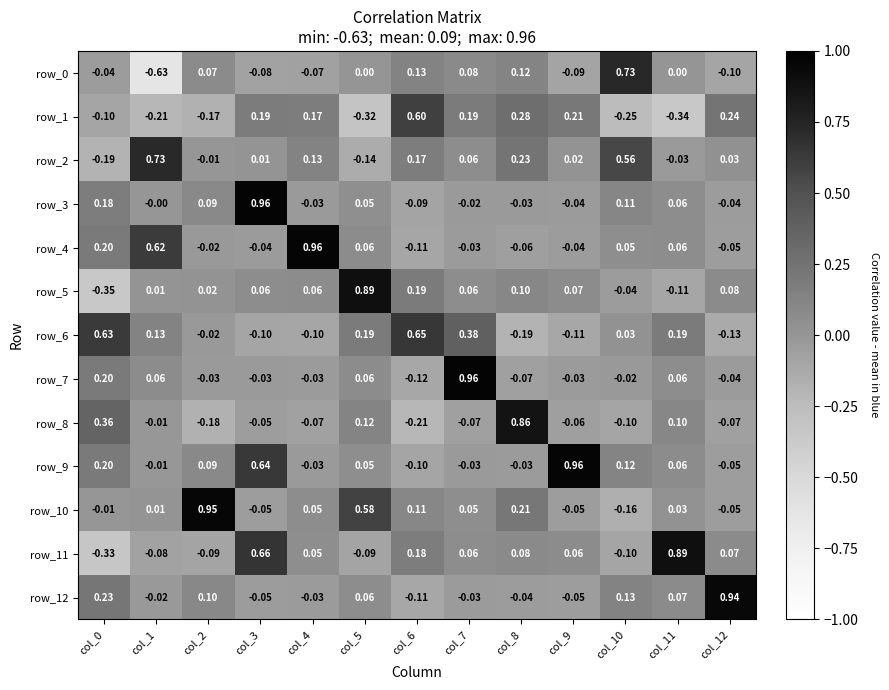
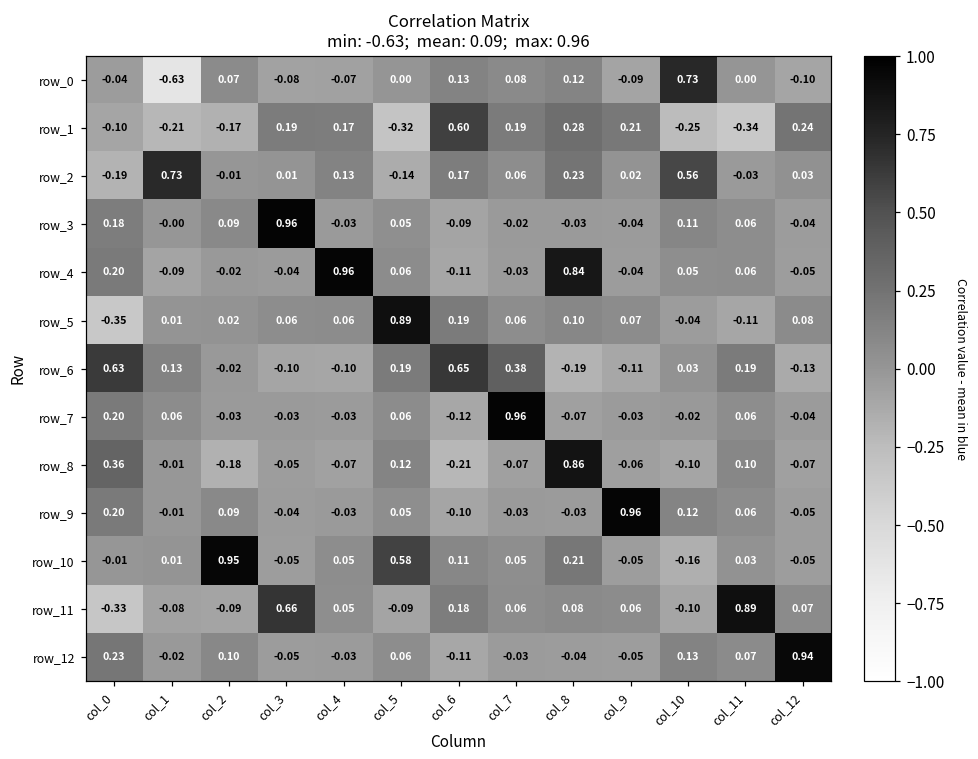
  {
    "row_0": {
      "col_0": -0.04,
      "col_1": -0.63,
      "col_2": 0.07,
      "col_3": -0.08,
      "col_4": -0.07,
      "col_5": 0.00,
      "col_6": 0.13,
      "col_7": 0.08,
      "col_8": 0.12,
      "col_9": -0.09,
      "col_10": 0.73,
      "col_11": 0.00,
      "col_12": -0.10
    },
    "row_1": {
      "col_0": -0.10,
      "col_1": -0.21,
      "col_2": -0.17,
      "col_3": 0.19,
      "col_4": 0.17,
      "col_5": -0.32,
      "col_6": 0.60,
      "col_7": 0.19,
      "col_8": 0.28,
      "col_9": 0.21,
      "col_10": -0.25,
      "col_11": -0.34,
      "col_12": 0.24
    },
    "row_2": {
      "col_0": -0.19,
      "col_1": 0.73,
      "col_2": -0.01,
      "col_3": 0.01,
      "col_4": 0.13,
      "col_5": -0.14,
      "col_6": 0.17,
      "col_7": 0.06,
      "col_8": 0.23,
      "col_9": 0.02,
      "col_10": 0.56,
      "col_11": -0.03,
      "col_12": 0.03
    },
    "row_3": {
      "col_0": 0.18,
      "col_1": -0.00,
      "col_2": 0.09,
      "col_3": 0.96,
      "col_4": -0.03,
      "col_5": 0.05,
      "col_6": -0.09,
      "col_7": -0.02,
      "col_8": -0.03,
      "col_9": -0.04,
      "col_10": 0.11,
      "col_11": 0.06,
      "col_12": -0.04
    },
    "row_4": {
      "col_0": 0.20,
-     "col_1": 0.62,
+     "col_1": -0.09,
      "col_2": -0.02,
      "col_3": -0.04,
      "col_4": 0.96,
      "col_5": 0.06,
      "col_6": -0.11,
      "col_7": -0.03,
-     "col_8": -0.06,
+     "col_8": 0.84,
      "col_9": -0.04,
      "col_10": 0.05,
      "col_11": 0.06,
      "col_12": -0.05
    },
    "row_5": {
      "col_0": -0.35,
      "col_1": 0.01,
      "col_2": 0.02,
      "col_3": 0.06,
      "col_4": 0.06,
      "col_5": 0.89,
      "col_6": 0.19,
      "col_7": 0.06,
      "col_8": 0.10,
      "col_9": 0.07,
      "col_10": -0.04,
      "col_11": -0.11,
      "col_12": 0.08
    },
    "row_6": {
      "col_0": 0.63,
      "col_1": 0.13,
      "col_2": -0.02,
      "col_3": -0.10,
      "col_4": -0.10,
      "col_5": 0.19,
      "col_6": 0.65,
      "col_7": 0.38,
      "col_8": -0.19,
      "col_9": -0.11,
      "col_10": 0.03,
      "col_11": 0.19,
      "col_12": -0.13
    },
    "row_7": {
      "col_0": 0.20,
      "col_1": 0.06,
      "col_2": -0.03,
      "col_3": -0.03,
      "col_4": -0.03,
      "col_5": 0.06,
      "col_6": -0.12,
      "col_7": 0.96,
      "col_8": -0.07,
      "col_9": -0.03,
      "col_10": -0.02,
      "col_11": 0.06,
      "col_12": -0.04
    },
    "row_8": {
      "col_0": 0.36,
      "col_1": -0.01,
      "col_2": -0.18,
      "col_3": -0.05,
      "col_4": -0.07,
      "col_5": 0.12,
      "col_6": -0.21,
      "col_7": -0.07,
      "col_8": 0.86,
      "col_9": -0.06,
      "col_10": -0.10,
      "col_11": 0.10,
      "col_12": -0.07
    },
    "row_9": {
      "col_0": 0.20,
      "col_1": -0.01,
      "col_2": 0.09,
-     "col_3": 0.64,
+     "col_3": -0.04,
      "col_4": -0.03,
      "col_5": 0.05,
      "col_6": -0.10,
      "col_7": -0.03,
      "col_8": -0.03,
      "col_9": 0.96,
      "col_10": 0.12,
      "col_11": 0.06,
      "col_12": -0.05
    },
    "row_10": {
      "col_0": -0.01,
      "col_1": 0.01,
      "col_2": 0.95,
      "col_3": -0.05,
      "col_4": 0.05,
      "col_5": 0.58,
      "col_6": 0.11,
      "col_7": 0.05,
      "col_8": 0.21,
      "col_9": -0.05,
      "col_10": -0.16,
      "col_11": 0.03,
      "col_12": -0.05
    },
    "row_11": {
      "col_0": -0.33,
      "col_1": -0.08,
      "col_2": -0.09,
      "col_3": 0.66,
      "col_4": 0.05,
      "col_5": -0.09,
      "col_6": 0.18,
      "col_7": 0.06,
      "col_8": 0.08,
      "col_9": 0.06,
      "col_10": -0.10,
      "col_11": 0.89,
      "col_12": 0.07
    },
    "row_12": {
      "col_0": 0.23,
      "col_1": -0.02,
      "col_2": 0.10,
      "col_3": -0.05,
      "col_4": -0.03,
      "col_5": 0.06,
      "col_6": -0.11,
      "col_7": -0.03,
      "col_8": -0.04,
      "col_9": -0.05,
      "col_10": 0.13,
      "col_11": 0.07,
      "col_12": 0.94
    }
  }
